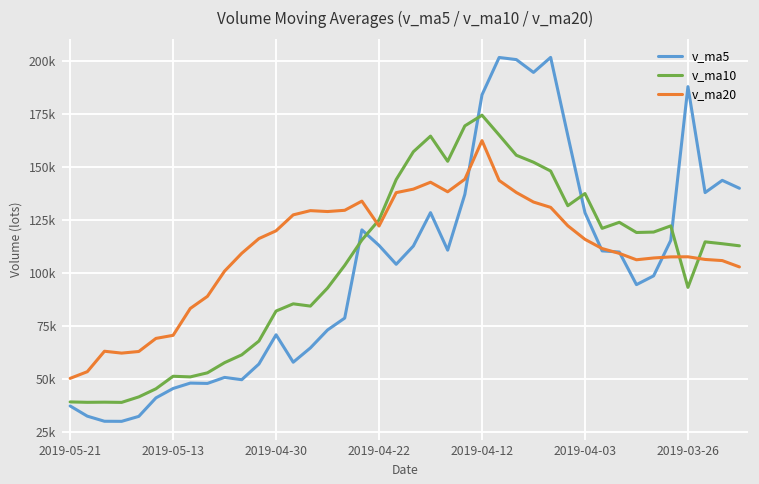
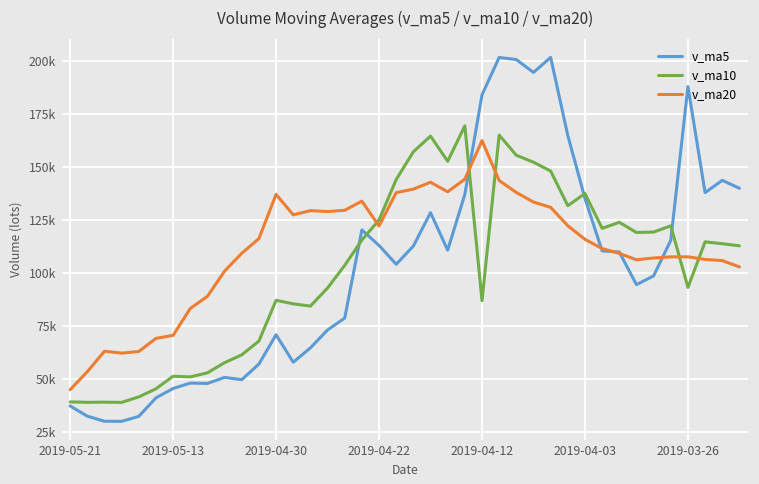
  {
    "v_ma5": {
      "2019-05-21": 37000,
      "2019-05-13": 45000,
      "2019-04-30": 71000,
      "2019-04-22": 113000,
      "2019-04-12": 184000,
-     "2019-04-03": 128000,
+     "2019-04-03": 135000,
      "2019-03-26": 188000
    },
    "v_ma10": {
      "2019-05-21": 39000,
      "2019-05-13": 51000,
-     "2019-04-30": 82000,
+     "2019-04-30": 87000,
      "2019-04-22": 125000,
-     "2019-04-12": 175000,
+     "2019-04-12": 87000,
      "2019-04-03": 138000,
      "2019-03-26": 93000
    },
    "v_ma20": {
-     "2019-05-21": 50000,
+     "2019-05-21": 45000,
      "2019-05-13": 71000,
-     "2019-04-30": 120000,
+     "2019-04-30": 137000,
      "2019-04-22": 122000,
      "2019-04-12": 163000,
      "2019-04-03": 116000,
      "2019-03-26": 108000
    }
  }
